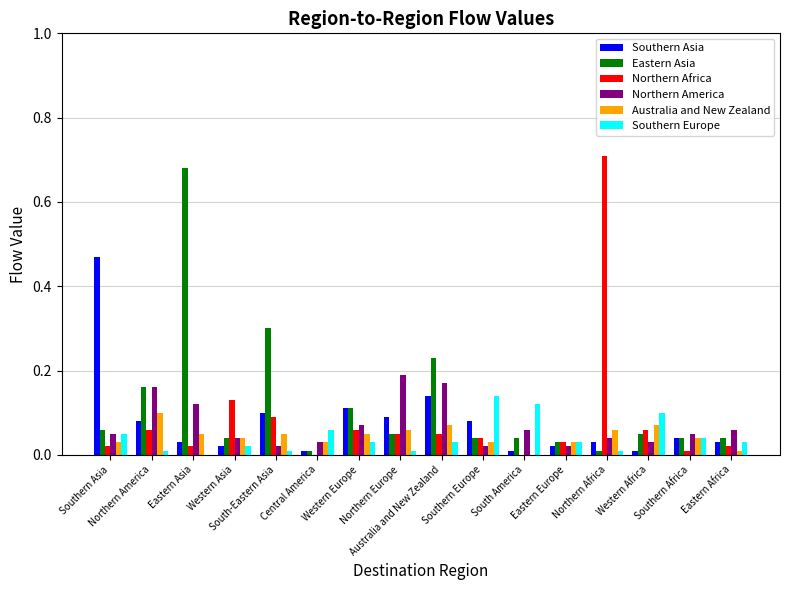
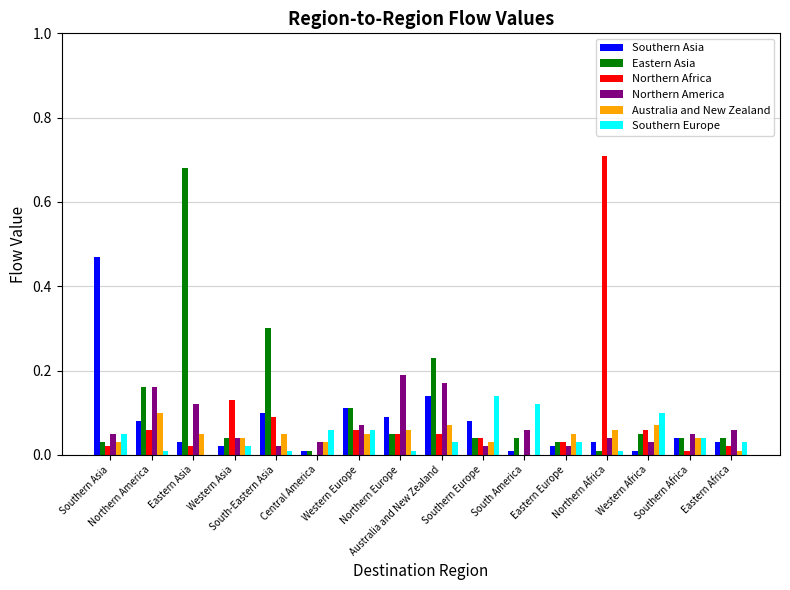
  {
    "Southern Asia": {
      "Southern Asia": 0.47,
      "Northern America": 0.08,
      "Eastern Asia": 0.03,
      "Western Asia": 0.02,
      "South-Eastern Asia": 0.10,
      "Central America": 0.01,
      "Western Europe": 0.11,
      "Northern Europe": 0.09,
      "Australia and New Zealand": 0.14,
      "Southern Europe": 0.08,
      "South America": 0.01,
      "Eastern Europe": 0.02,
      "Northern Africa": 0.03,
      "Western Africa": 0.01,
      "Southern Africa": 0.04,
      "Eastern Africa": 0.03
    },
    "Eastern Asia": {
-     "Southern Asia": 0.06,
+     "Southern Asia": 0.03,
      "Northern America": 0.16,
      "Eastern Asia": 0.68,
      "Western Asia": 0.04,
      "South-Eastern Asia": 0.30,
      "Central America": 0.01,
      "Western Europe": 0.11,
      "Northern Europe": 0.05,
      "Australia and New Zealand": 0.23,
      "Southern Europe": 0.04,
      "South America": 0.04,
      "Eastern Europe": 0.03,
      "Northern Africa": 0.01,
      "Western Africa": 0.05,
      "Southern Africa": 0.04,
      "Eastern Africa": 0.04
    },
    "Northern Africa": {
      "Southern Asia": 0.02,
      "Northern America": 0.06,
      "Eastern Asia": 0.02,
      "Western Asia": 0.13,
      "South-Eastern Asia": 0.09,
      "Central America": 0.00,
      "Western Europe": 0.06,
      "Northern Europe": 0.05,
      "Australia and New Zealand": 0.05,
      "Southern Europe": 0.04,
      "South America": 0.00,
      "Eastern Europe": 0.03,
      "Northern Africa": 0.71,
      "Western Africa": 0.06,
      "Southern Africa": 0.01,
      "Eastern Africa": 0.02
    },
    "Northern America": {
      "Southern Asia": 0.05,
      "Northern America": 0.16,
      "Eastern Asia": 0.12,
      "Western Asia": 0.04,
      "South-Eastern Asia": 0.02,
      "Central America": 0.03,
      "Western Europe": 0.07,
      "Northern Europe": 0.19,
      "Australia and New Zealand": 0.17,
      "Southern Europe": 0.02,
      "South America": 0.06,
      "Eastern Europe": 0.02,
      "Northern Africa": 0.04,
      "Western Africa": 0.03,
      "Southern Africa": 0.05,
      "Eastern Africa": 0.06
    },
    "Australia and New Zealand": {
      "Southern Asia": 0.03,
      "Northern America": 0.10,
      "Eastern Asia": 0.05,
      "Western Asia": 0.04,
      "South-Eastern Asia": 0.05,
      "Central America": 0.03,
      "Western Europe": 0.05,
      "Northern Europe": 0.06,
      "Australia and New Zealand": 0.07,
      "Southern Europe": 0.03,
      "South America": 0.00,
-     "Eastern Europe": 0.03,
+     "Eastern Europe": 0.05,
      "Northern Africa": 0.06,
      "Western Africa": 0.07,
      "Southern Africa": 0.04,
      "Eastern Africa": 0.01
    },
    "Southern Europe": {
      "Southern Asia": 0.05,
      "Northern America": 0.01,
      "Eastern Asia": 0.00,
      "Western Asia": 0.02,
      "South-Eastern Asia": 0.01,
      "Central America": 0.06,
-     "Western Europe": 0.03,
+     "Western Europe": 0.06,
      "Northern Europe": 0.01,
      "Australia and New Zealand": 0.03,
      "Southern Europe": 0.14,
      "South America": 0.12,
      "Eastern Europe": 0.03,
      "Northern Africa": 0.01,
      "Western Africa": 0.10,
      "Southern Africa": 0.04,
      "Eastern Africa": 0.03
    }
  }
